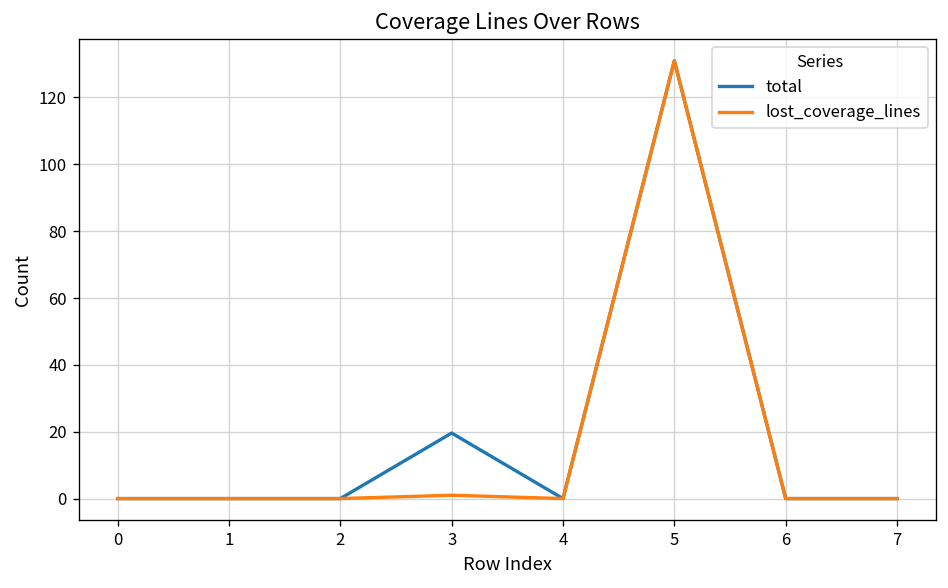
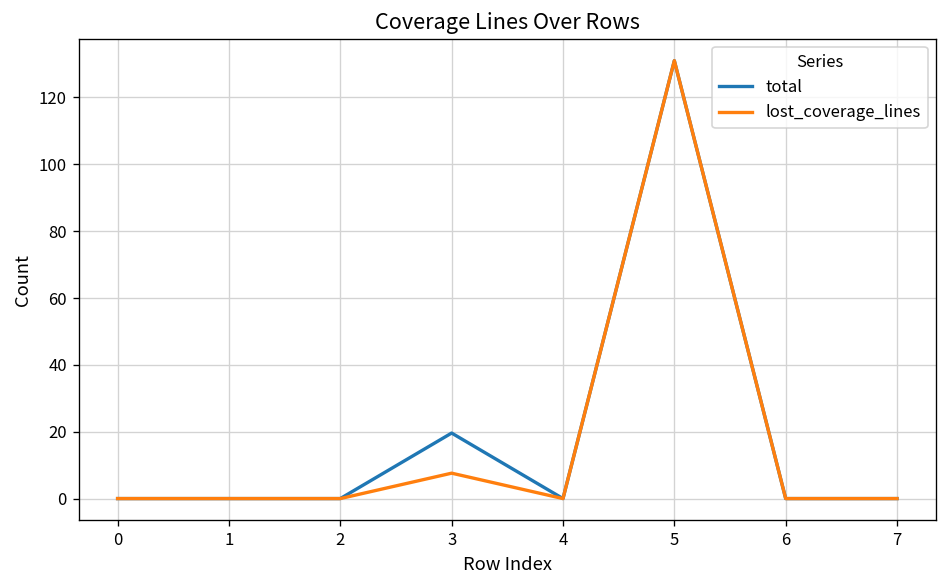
  {
    "total": {
      "3": 20
    },
    "lost_coverage_lines": {
-     "3": 1
+     "3": 8
    }
  }
